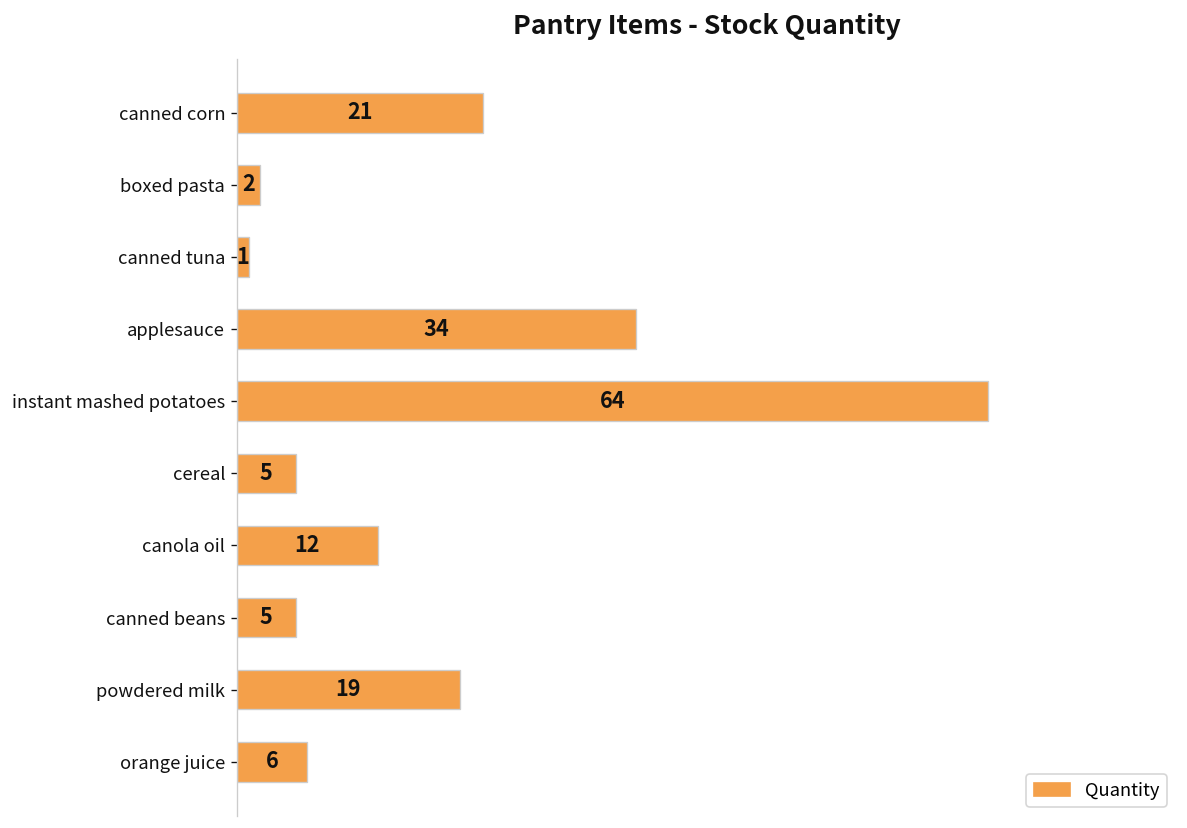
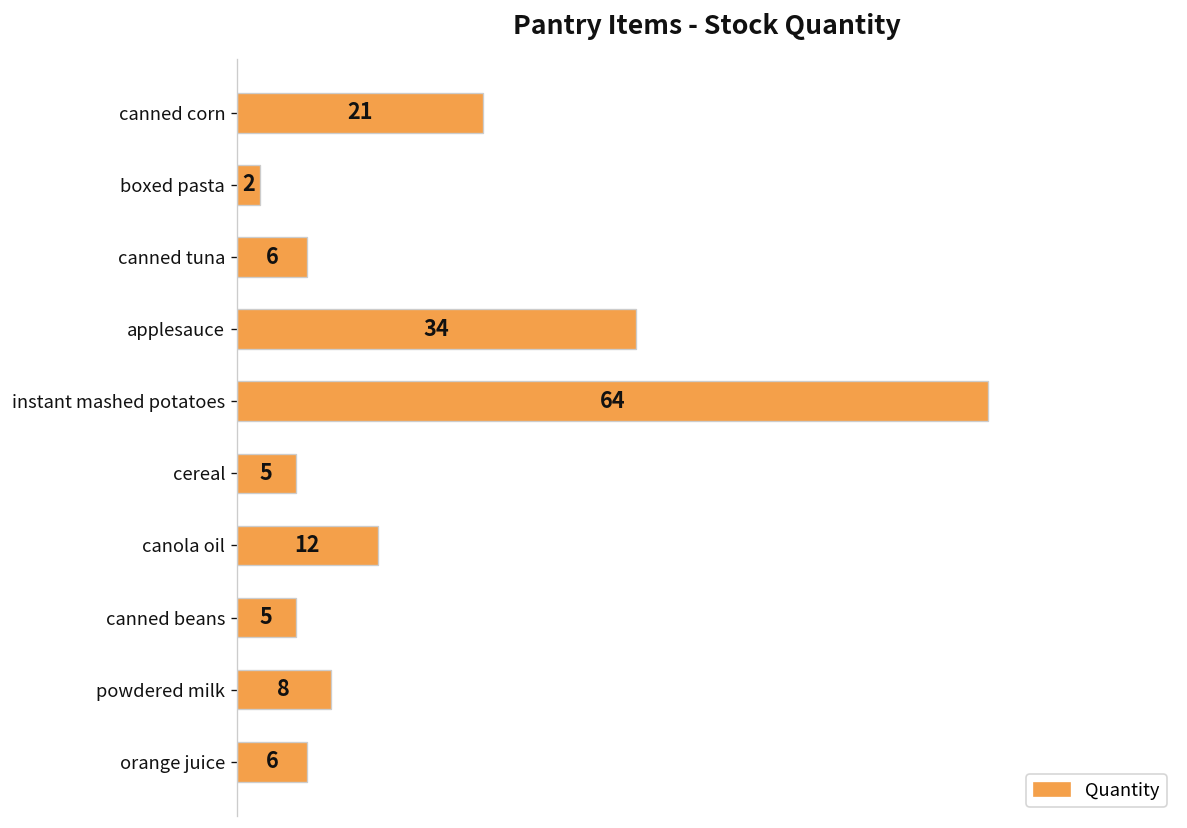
  {
    "canned corn": 21,
    "boxed pasta": 2,
-   "canned tuna": 1,
+   "canned tuna": 6,
    "applesauce": 34,
    "instant mashed potatoes": 64,
    "cereal": 5,
    "canola oil": 12,
    "canned beans": 5,
-   "powdered milk": 19,
+   "powdered milk": 8,
    "orange juice": 6
  }
